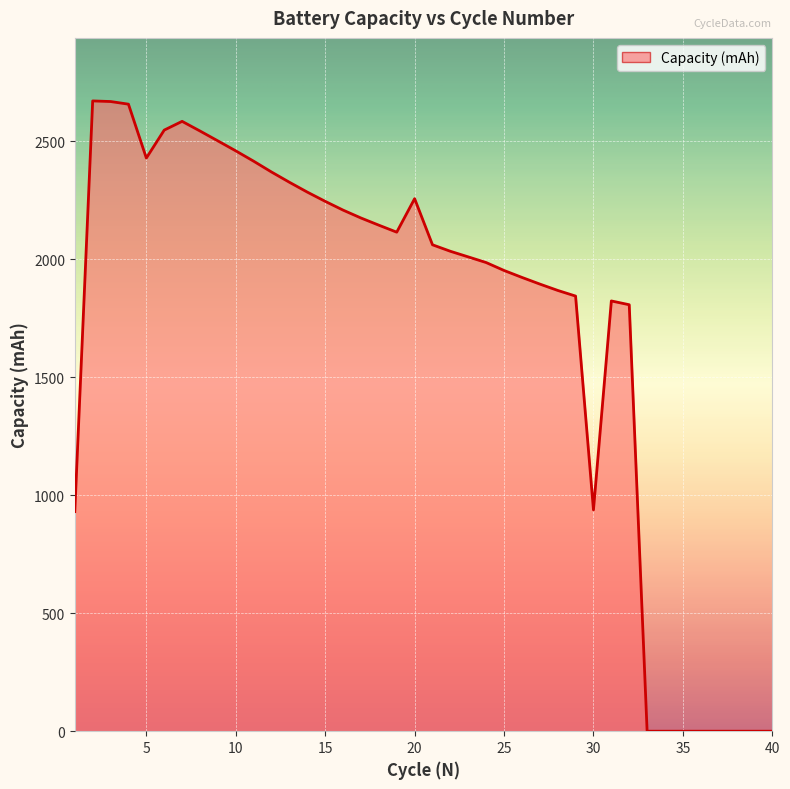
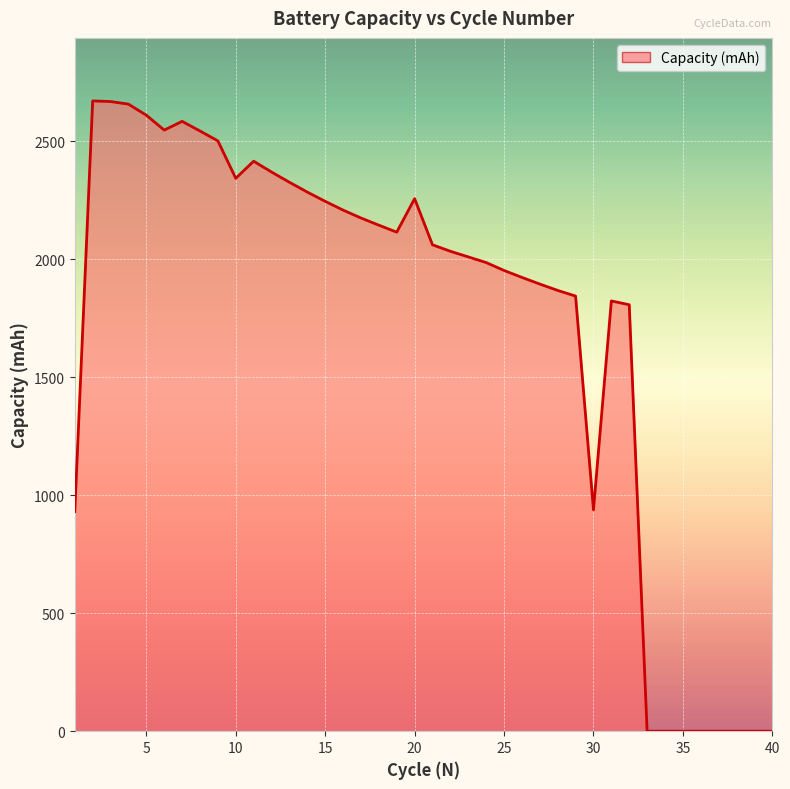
  {
-   "5": 2430,
-   "10": 2460,
+   "5": 2610,
+   "10": 2340,
    "15": 2250,
    "20": 2260,
    "25": 1950,
    "30": 940,
    "35": 0,
    "40": 0
  }
